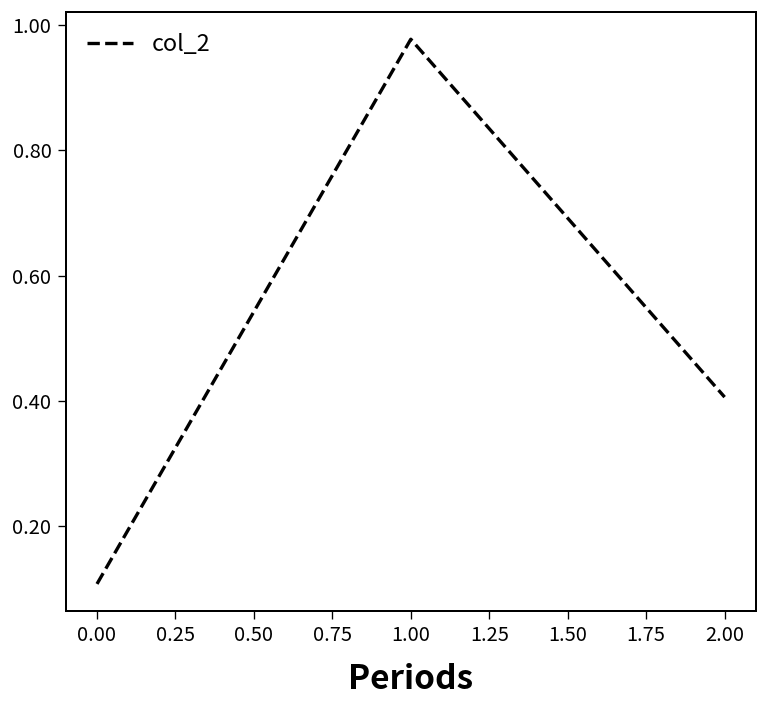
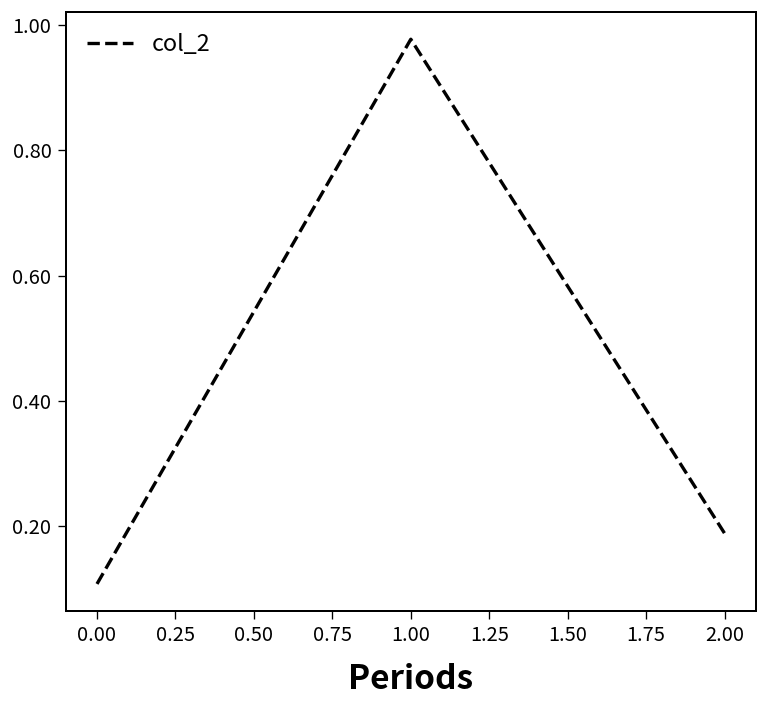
  {
    "0.00": 0.11,
    "1.00": 0.98,
-   "2.00": 0.41
+   "2.00": 0.19
  }
